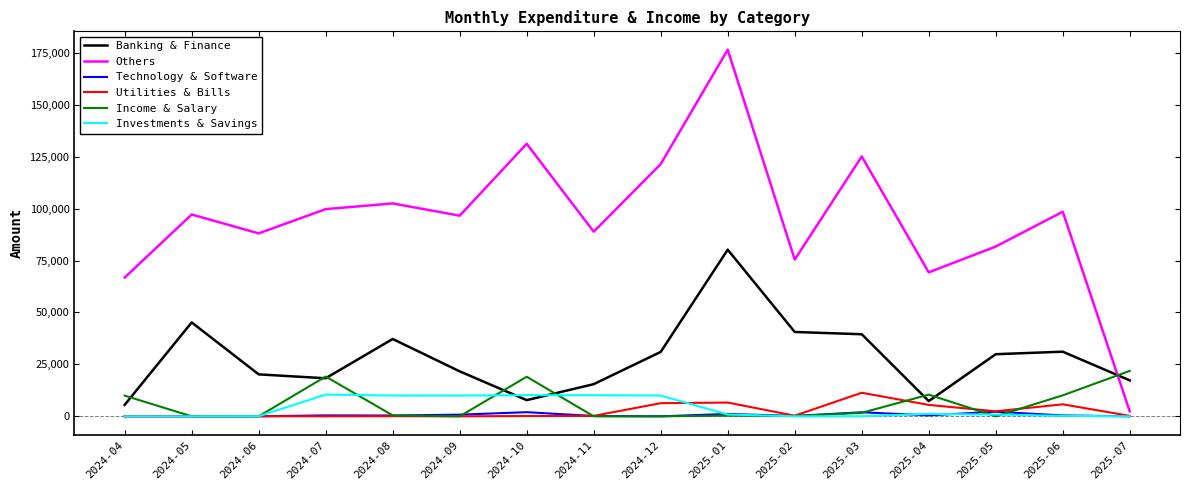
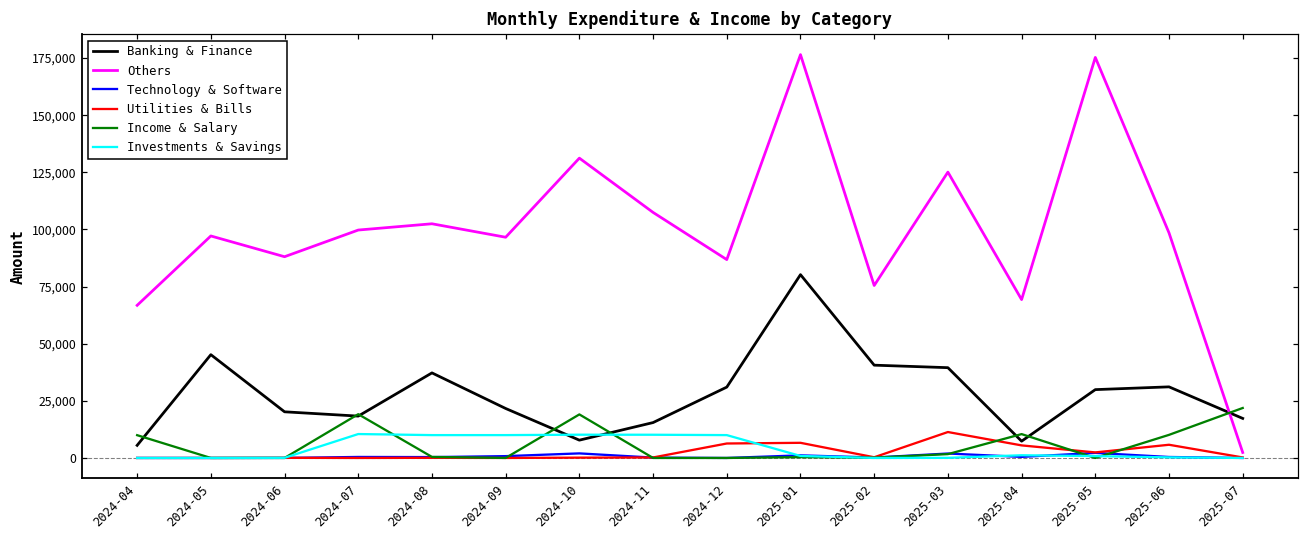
  {
    "Banking & Finance": {
      "2024-04": "6,000",
      "2024-05": "45,000",
      "2024-06": "20,000",
      "2024-08": "37,000",
      "2024-09": "22,000",
      "2024-10": "8,000",
      "2024-11": "15,000",
      "2024-12": "31,000",
      "2025-01": "80,000",
      "2025-02": "41,000",
      "2025-03": "40,000",
      "2025-04": "7,000",
      "2025-05": "30,000",
      "2025-06": "31,000",
      "2025-07": "17,000"
    },
    "Others": {
      "2024-04": "67,000",
      "2024-05": "97,000",
      "2024-06": "88,000",
      "2024-07": "100,000",
      "2024-08": "102,000",
      "2024-09": "97,000",
      "2024-10": "131,000",
-     "2024-11": "89,000",
-     "2024-12": "121,000",
+     "2024-11": "107,000",
+     "2024-12": "87,000",
      "2025-01": "177,000",
      "2025-02": "75,000",
      "2025-03": "125,000",
      "2025-04": "69,000",
-     "2025-05": "82,000",
+     "2025-05": "175,000",
      "2025-06": "99,000",
      "2025-07": "2,000"
    },
    "Technology & Software": {
      "2024-10": "2,000"
    },
    "Utilities & Bills": {
      "2024-10": "0",
      "2024-12": "6,000",
      "2025-01": "7,000",
      "2025-03": "11,000",
      "2025-04": "5,000",
      "2025-06": "6,000"
    },
    "Income & Salary": {
      "2024-04": "10,000",
      "2024-10": "19,000",
      "2025-04": "10,000",
      "2025-06": "10,000",
      "2025-07": "22,000"
    },
    "Investments & Savings": {
      "2024-07": "10,000",
      "2024-08": "10,000",
      "2024-09": "10,000",
      "2024-10": "10,000",
      "2024-11": "10,000",
      "2024-12": "10,000",
      "2025-03": "0"
    }
  }
